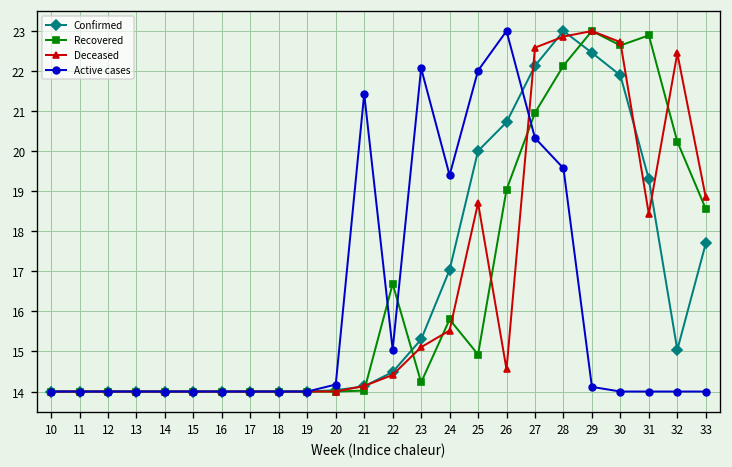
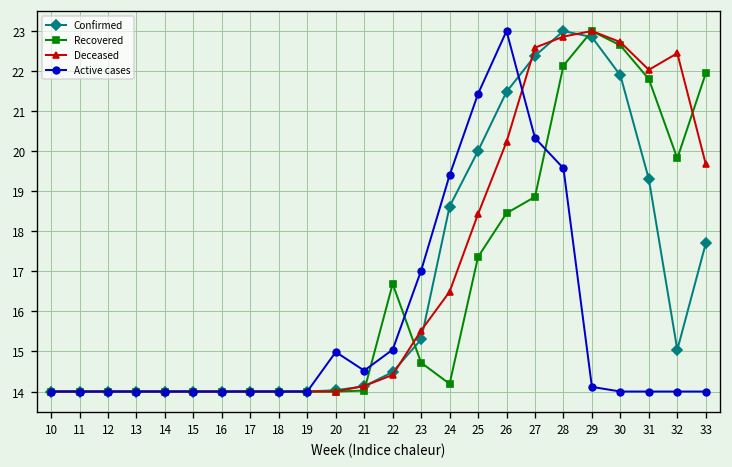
  {
    "Confirmed": {
      "23": 15.3,
-     "24": 17.0,
+     "24": 18.6,
      "25": 20.0,
-     "26": 20.7,
-     "27": 22.1,
+     "26": 21.5,
+     "27": 22.4,
      "28": 23.0,
-     "29": 22.5,
+     "29": 22.8,
      "30": 21.9,
      "31": 19.3,
      "32": 15.0,
      "33": 17.7
    },
    "Recovered": {
      "21": 14.0,
      "22": 16.7,
-     "23": 14.2,
-     "24": 15.8,
-     "25": 14.9,
-     "26": 19.0,
-     "27": 21.0,
+     "23": 14.7,
+     "24": 14.2,
+     "25": 17.4,
+     "26": 18.5,
+     "27": 18.9,
      "28": 22.1,
      "30": 22.6,
-     "31": 22.9,
-     "32": 20.2,
-     "33": 18.6
+     "31": 21.8,
+     "32": 19.8,
+     "33": 21.9
    },
    "Deceased": {
-     "23": 15.1,
-     "24": 15.5,
-     "25": 18.7,
-     "26": 14.6,
+     "23": 15.5,
+     "24": 16.5,
+     "25": 18.4,
+     "26": 20.2,
      "27": 22.6,
      "28": 22.9,
      "30": 22.7,
-     "31": 18.4,
+     "31": 22.0,
      "32": 22.4,
-     "33": 18.8
+     "33": 19.7
    },
    "Active cases": {
-     "20": 14.2,
-     "21": 21.4,
+     "20": 15.0,
+     "21": 14.5,
      "22": 15.0,
-     "23": 22.1,
+     "23": 17.0,
      "24": 19.4,
-     "25": 22.0,
+     "25": 21.4,
      "26": 23.0,
      "27": 20.3,
      "28": 19.6,
      "29": 14.1,
      "30": 14.0,
      "31": 14.0,
      "32": 14.0,
      "33": 14.0
    }
  }
